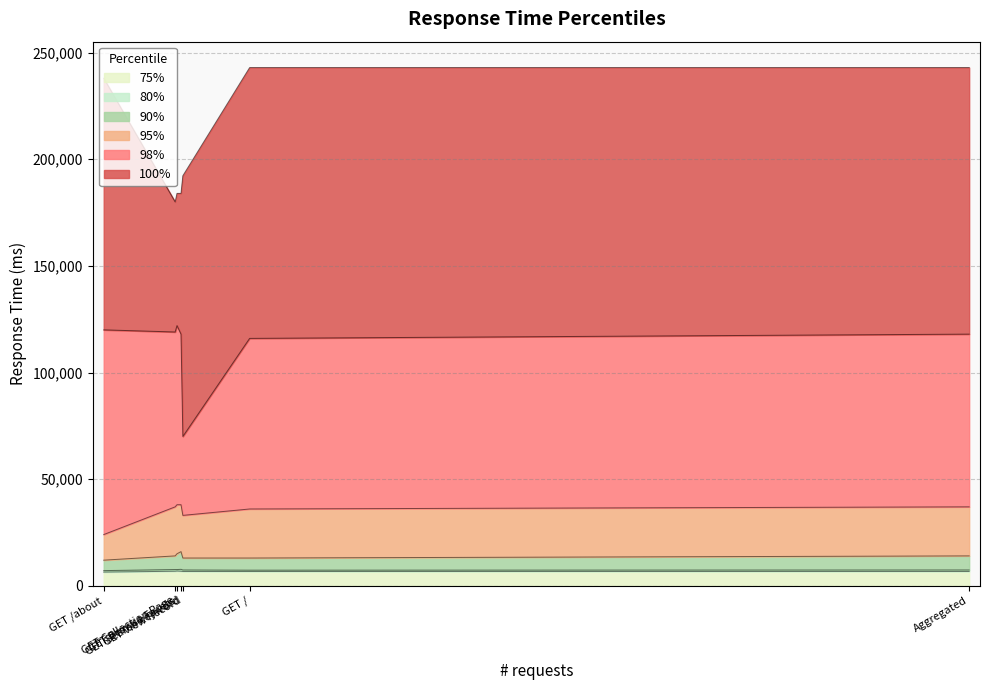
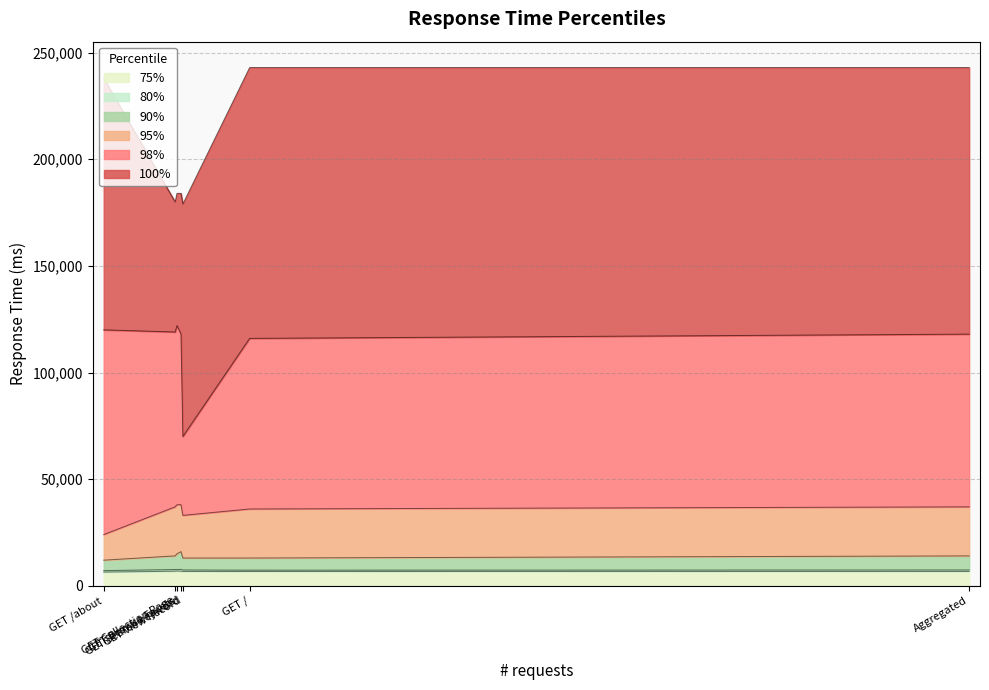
  {
    "100%": {
      "GET Collection Page": "180,000",
      "GET Browse Facets": "184,000",
      "GET Search keyword": "184,000",
-     "GET View Record": "192,000",
+     "GET View Record": "179,000",
      "GET /": "243,000",
      "Aggregated": "243,000"
    }
  }
